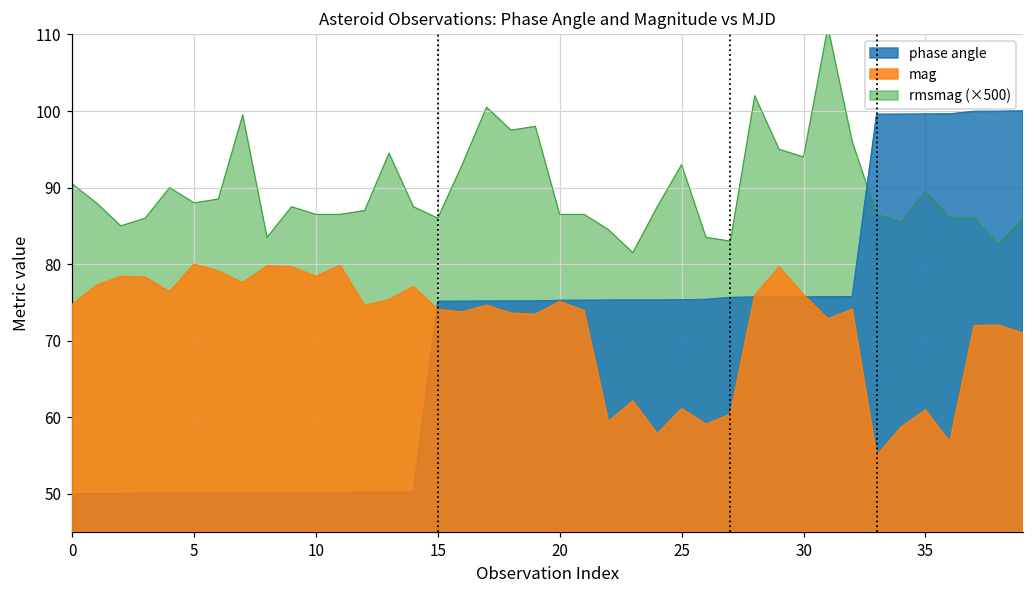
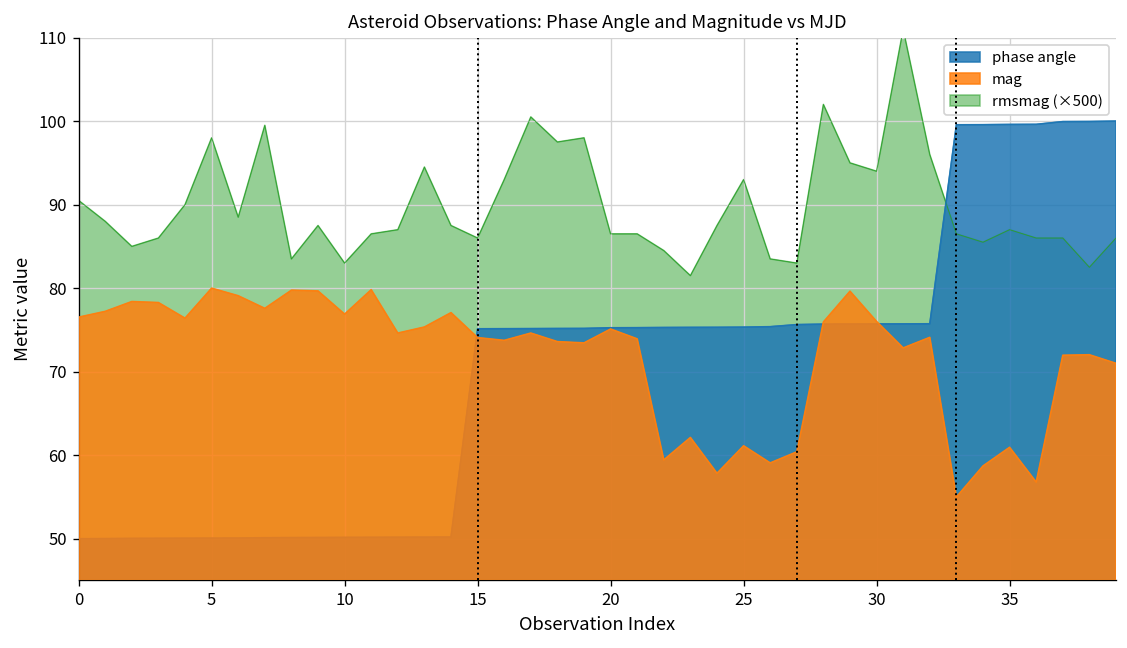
  {
    "phase angle": {
      "0": 50,
      "5": 50,
      "10": 50,
      "15": 75,
      "25": 75,
      "35": 100
    },
    "mag": {
-     "0": 75,
+     "0": 77,
      "5": 80,
-     "10": 78,
+     "10": 77,
      "15": 74,
      "25": 61,
      "35": 61
    },
    "rmsmag (×500)": {
      "0": 91,
-     "5": 88,
-     "10": 87,
+     "5": 98,
+     "10": 83,
      "15": 86,
      "20": 87,
      "25": 93,
      "30": 94,
-     "35": 90
+     "35": 87
    }
  }
